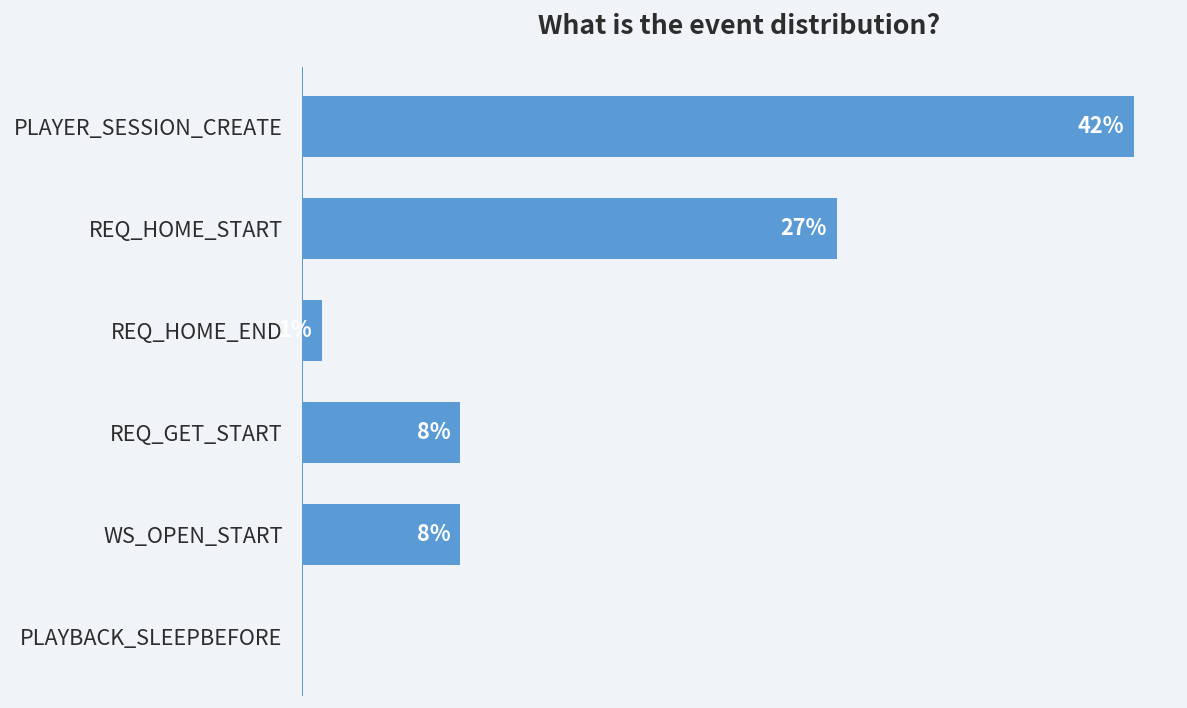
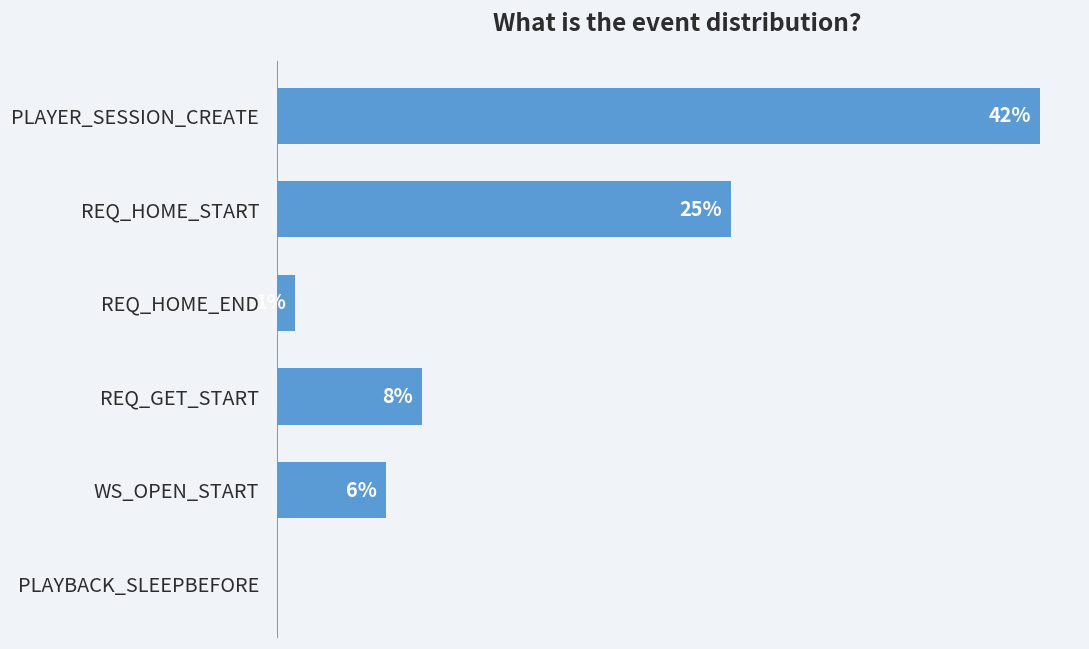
  {
    "PLAYER_SESSION_CREATE": "42%",
-   "REQ_HOME_START": "27%",
+   "REQ_HOME_START": "25%",
    "REQ_GET_START": "8%",
-   "WS_OPEN_START": "8%"
+   "WS_OPEN_START": "6%"
  }
